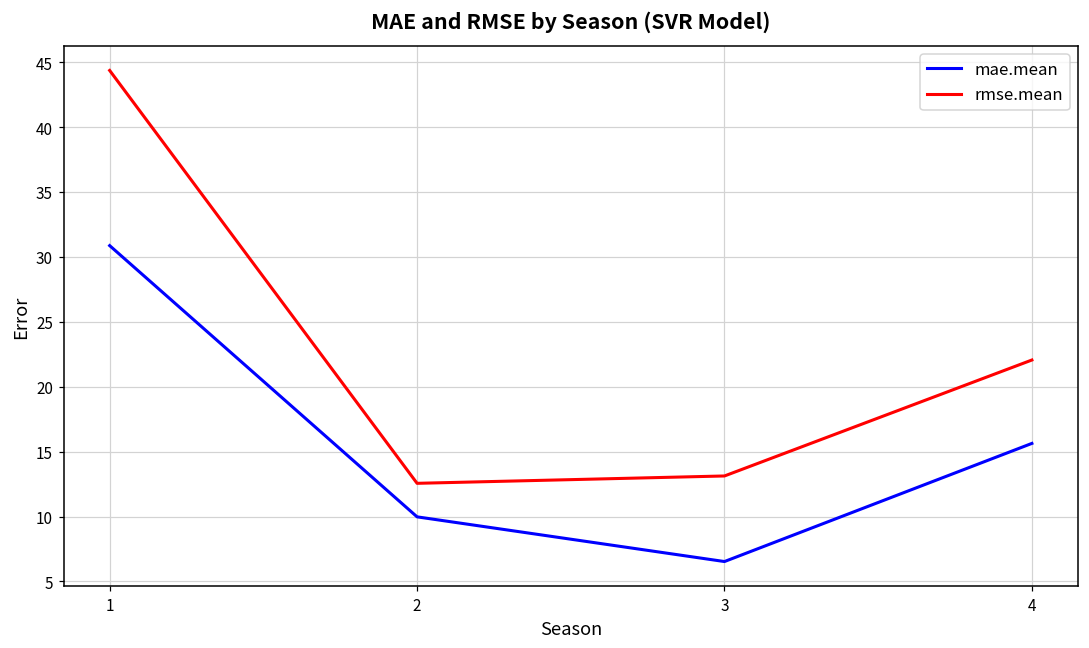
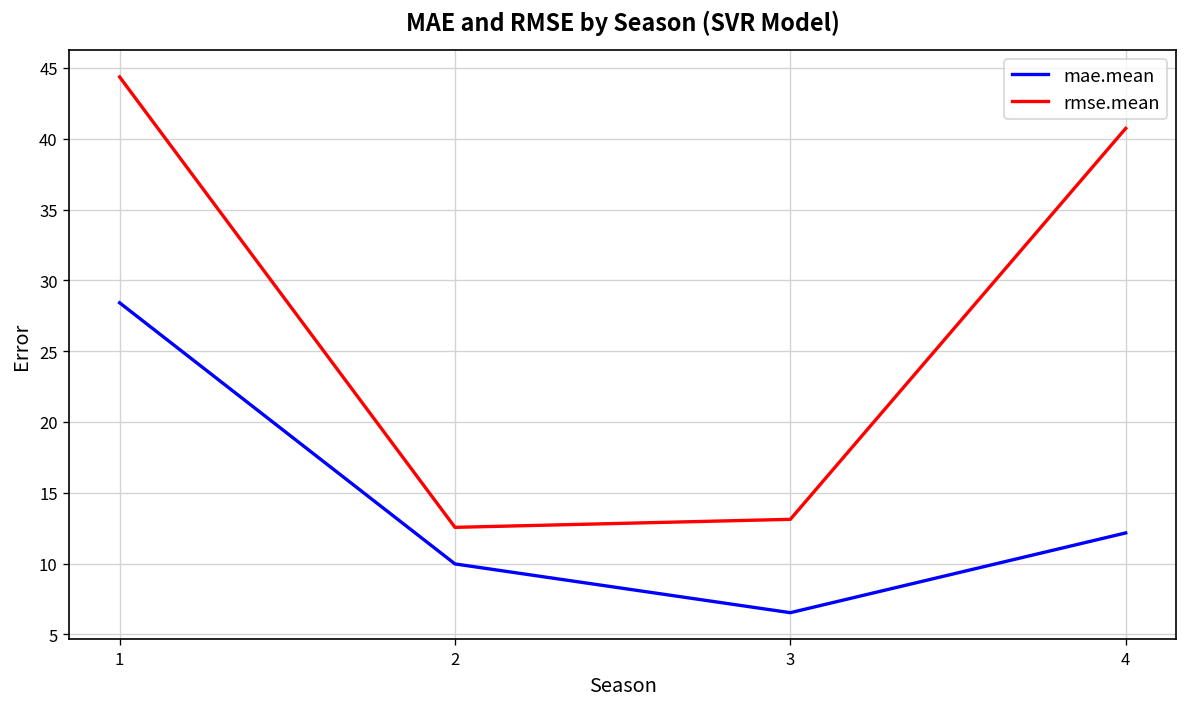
  {
    "mae.mean": {
-     "1": 30.9,
+     "1": 28.4,
      "2": 10.0,
      "3": 6.5,
-     "4": 15.6
+     "4": 12.2
    },
    "rmse.mean": {
      "1": 44.4,
      "2": 12.6,
      "3": 13.1,
-     "4": 22.1
+     "4": 40.7
    }
  }
